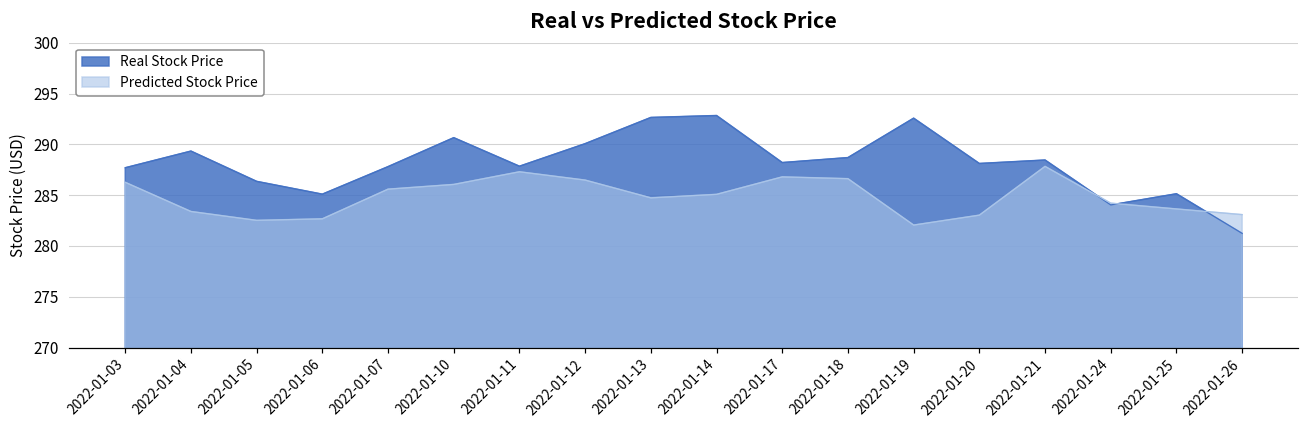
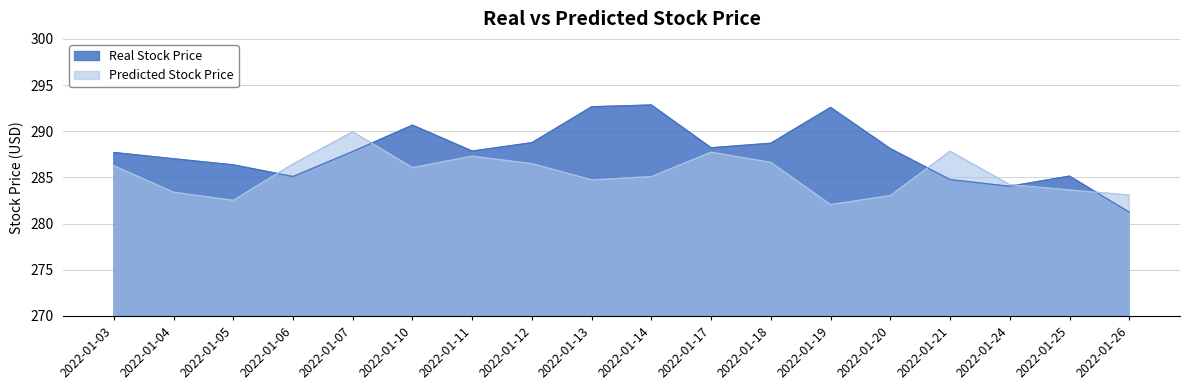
  {
    "Real Stock Price": {
      "2022-01-03": 288,
-     "2022-01-04": 289,
+     "2022-01-04": 287,
      "2022-01-05": 286,
      "2022-01-06": 285,
      "2022-01-07": 288,
      "2022-01-10": 291,
      "2022-01-11": 288,
-     "2022-01-12": 290,
+     "2022-01-12": 289,
      "2022-01-13": 293,
      "2022-01-14": 293,
      "2022-01-17": 288,
      "2022-01-18": 289,
      "2022-01-19": 293,
      "2022-01-20": 288,
-     "2022-01-21": 288,
+     "2022-01-21": 285,
      "2022-01-25": 285,
      "2022-01-26": 281
    },
    "Predicted Stock Price": {
      "2022-01-03": 286,
      "2022-01-04": 283,
      "2022-01-05": 283,
-     "2022-01-06": 283,
-     "2022-01-07": 286,
+     "2022-01-06": 286,
+     "2022-01-07": 290,
      "2022-01-10": 286,
      "2022-01-11": 287,
      "2022-01-12": 286,
      "2022-01-13": 285,
      "2022-01-14": 285,
-     "2022-01-17": 287,
+     "2022-01-17": 288,
      "2022-01-18": 287,
      "2022-01-19": 282,
      "2022-01-20": 283,
      "2022-01-21": 288,
      "2022-01-25": 284,
      "2022-01-26": 283
    }
  }
